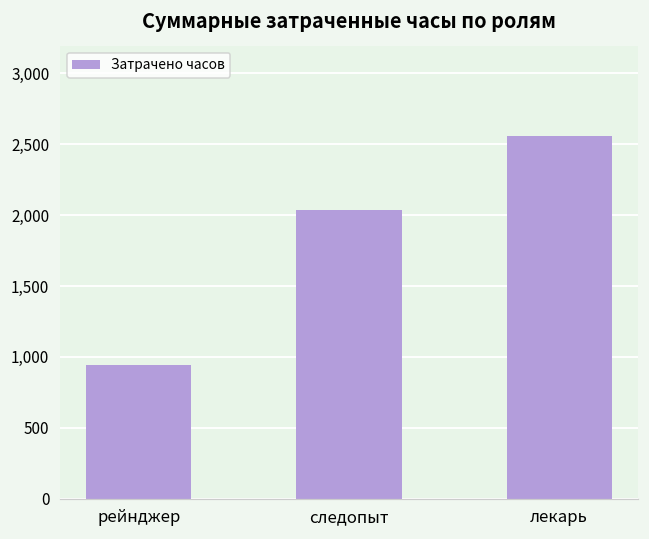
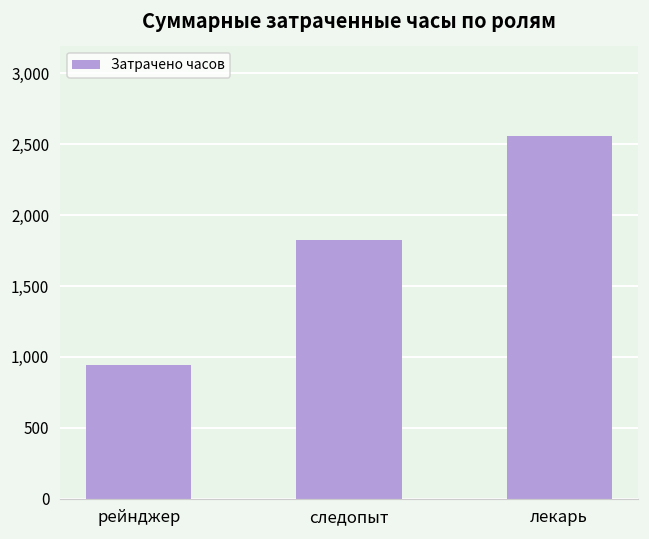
  {
    "рейнджер": "950",
-   "следопыт": "2,040",
+   "следопыт": "1,820",
    "лекарь": "2,560"
  }
